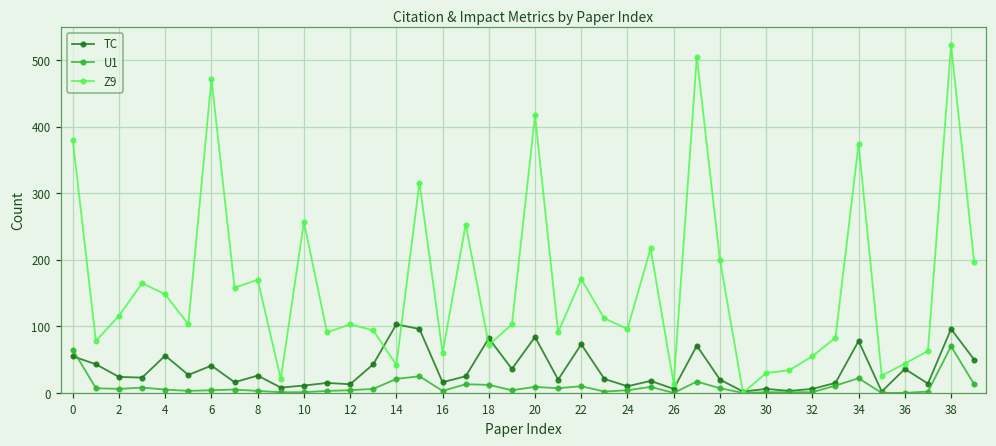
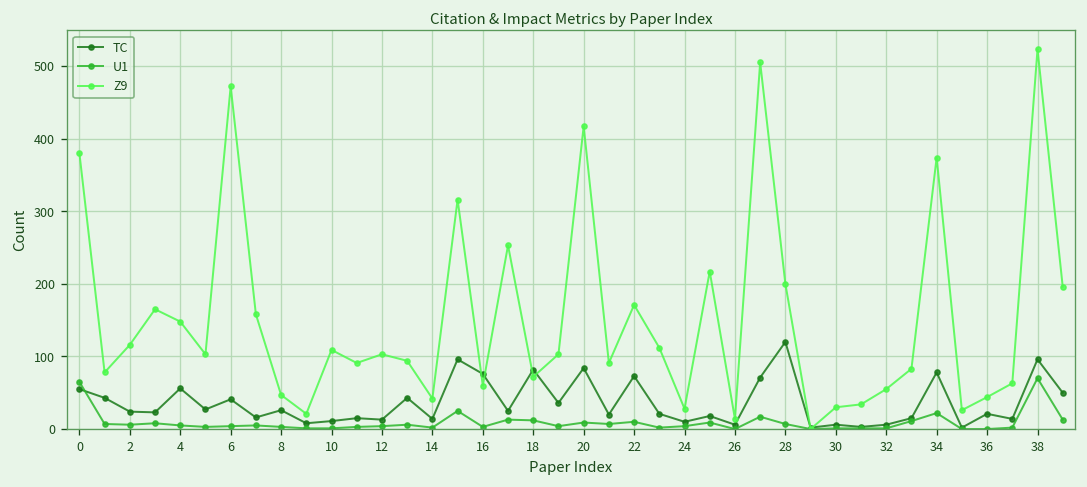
  {
    "TC": {
      "0": 60,
      "2": 20,
      "4": 60,
      "6": 40,
      "8": 30,
      "10": 10,
      "12": 10,
-     "14": 100,
-     "16": 20,
+     "14": 10,
+     "16": 80,
      "18": 80,
      "20": 80,
      "22": 70,
      "24": 10,
      "26": 10,
-     "28": 20,
+     "28": 120,
      "30": 10,
      "32": 10,
      "34": 80,
-     "36": 40,
+     "36": 20,
      "38": 100
    },
    "U1": {
      "0": 70,
      "2": 10,
      "4": 10,
      "6": 0,
      "8": 0,
      "10": 0,
      "12": 0,
-     "14": 20,
+     "14": 0,
      "16": 0,
      "18": 10,
      "20": 10,
      "22": 10,
      "24": 0,
      "26": 0,
      "28": 10,
      "30": 0,
      "32": 0,
      "34": 20,
      "36": 0,
      "38": 70
    },
    "Z9": {
      "0": 380,
      "2": 120,
      "4": 150,
      "6": 470,
-     "8": 170,
-     "10": 260,
+     "8": 50,
+     "10": 110,
      "12": 100,
      "14": 40,
      "16": 60,
      "18": 70,
      "20": 420,
      "22": 170,
-     "24": 100,
+     "24": 30,
      "26": 10,
      "28": 200,
      "30": 30,
      "32": 60,
      "34": 370,
      "36": 40,
      "38": 520
    }
  }
